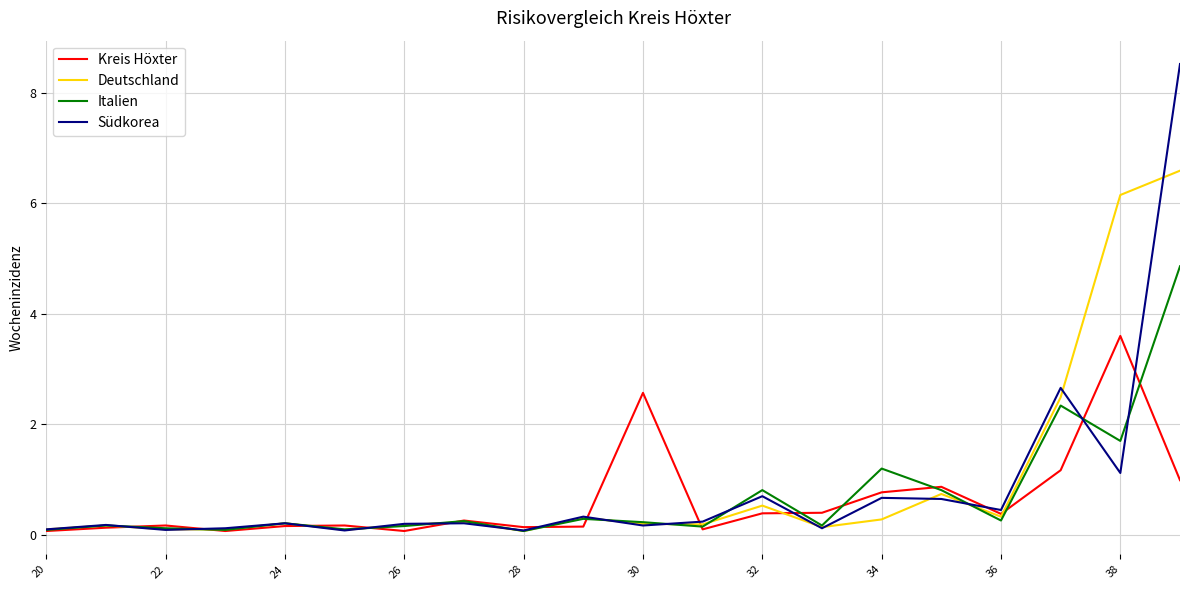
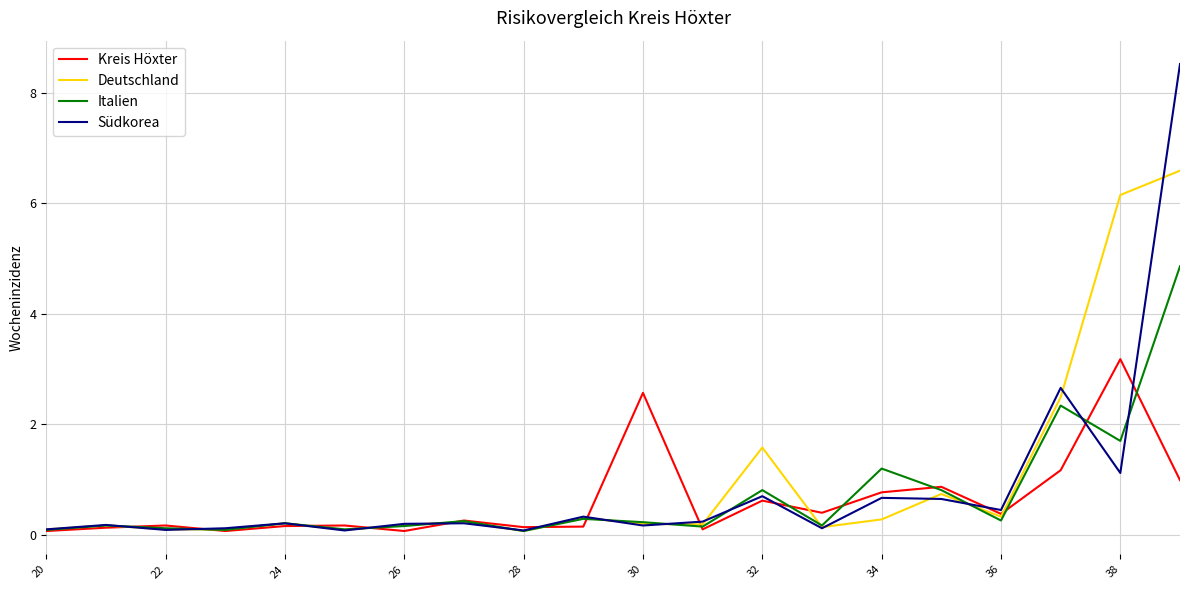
  {
    "Kreis Höxter": {
      "22": 0.2,
      "24": 0.2,
      "26": 0.1,
      "28": 0.1,
      "30": 2.6,
-     "32": 0.4,
+     "32": 0.6,
      "34": 0.8,
      "36": 0.4,
-     "38": 3.6
+     "38": 3.2
    },
    "Deutschland": {
-     "32": 0.5,
+     "32": 1.6,
      "34": 0.3,
      "36": 0.3,
      "38": 6.2
    },
    "Italien": {
      "32": 0.8,
      "34": 1.2,
      "36": 0.3,
      "38": 1.7
    },
    "Südkorea": {
      "32": 0.7,
      "34": 0.7,
      "36": 0.5,
      "38": 1.1
    }
  }
